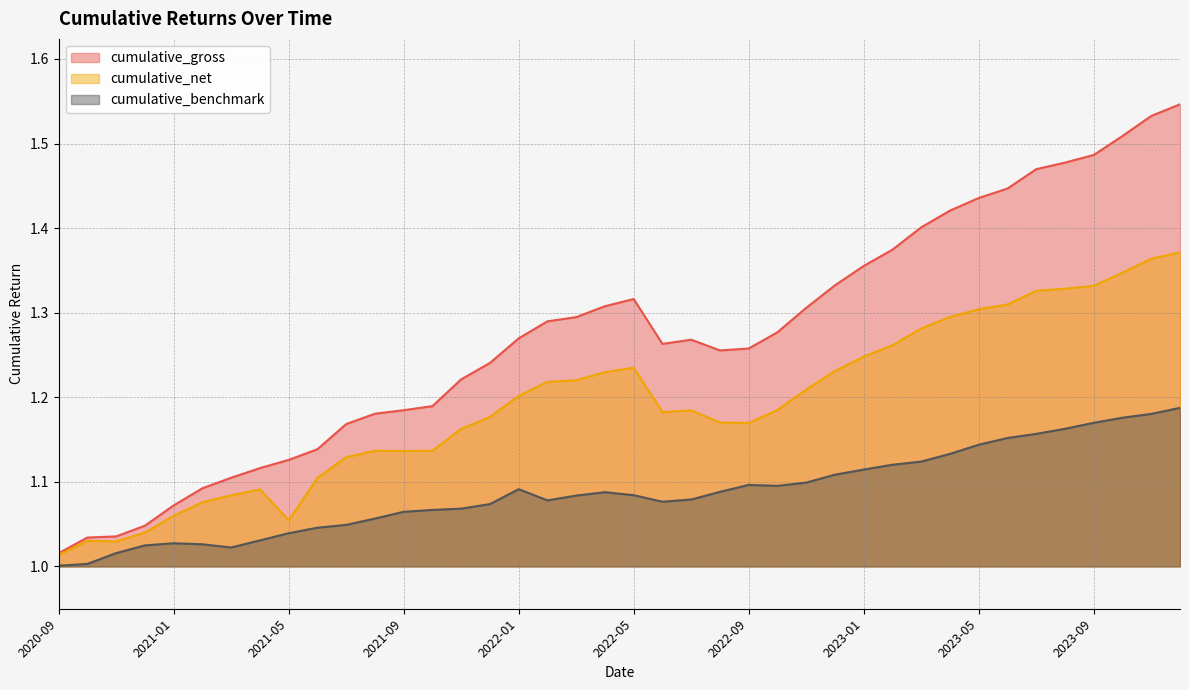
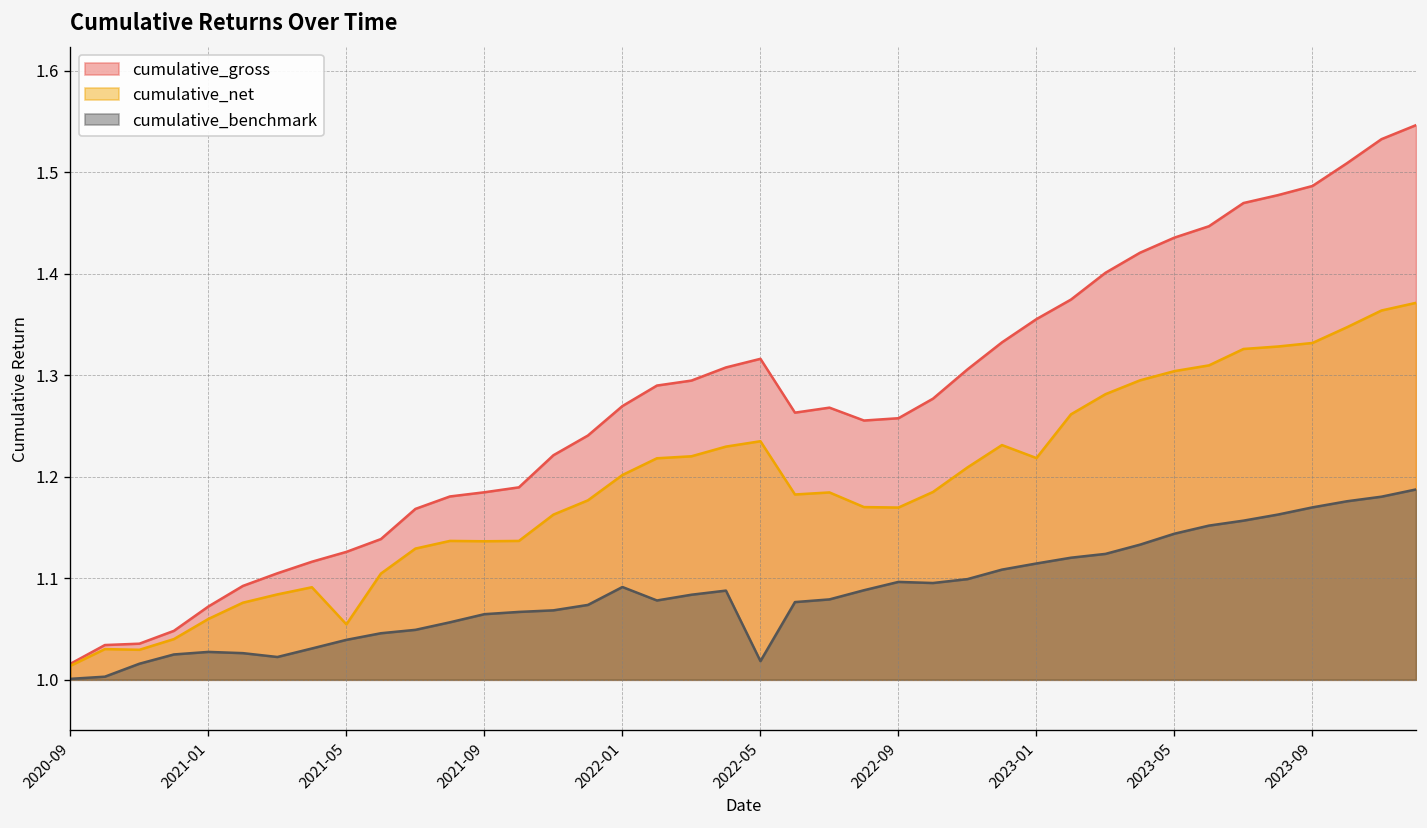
  {
    "cumulative_gross": {
      "2021-01": 1.07,
      "2021-05": 1.13,
      "2021-09": 1.18,
      "2022-01": 1.27,
      "2022-05": 1.32,
      "2022-09": 1.26,
      "2023-01": 1.36,
      "2023-05": 1.44,
      "2023-09": 1.49
    },
    "cumulative_net": {
      "2021-01": 1.06,
      "2021-05": 1.05,
      "2021-09": 1.14,
      "2022-01": 1.20,
      "2022-05": 1.23,
      "2022-09": 1.17,
-     "2023-01": 1.25,
+     "2023-01": 1.22,
      "2023-05": 1.30,
      "2023-09": 1.33
    },
    "cumulative_benchmark": {
      "2020-09": 1.00,
      "2021-01": 1.03,
      "2021-05": 1.04,
      "2021-09": 1.06,
      "2022-01": 1.09,
-     "2022-05": 1.08,
+     "2022-05": 1.02,
      "2022-09": 1.10,
      "2023-01": 1.11,
      "2023-05": 1.14,
      "2023-09": 1.17
    }
  }
